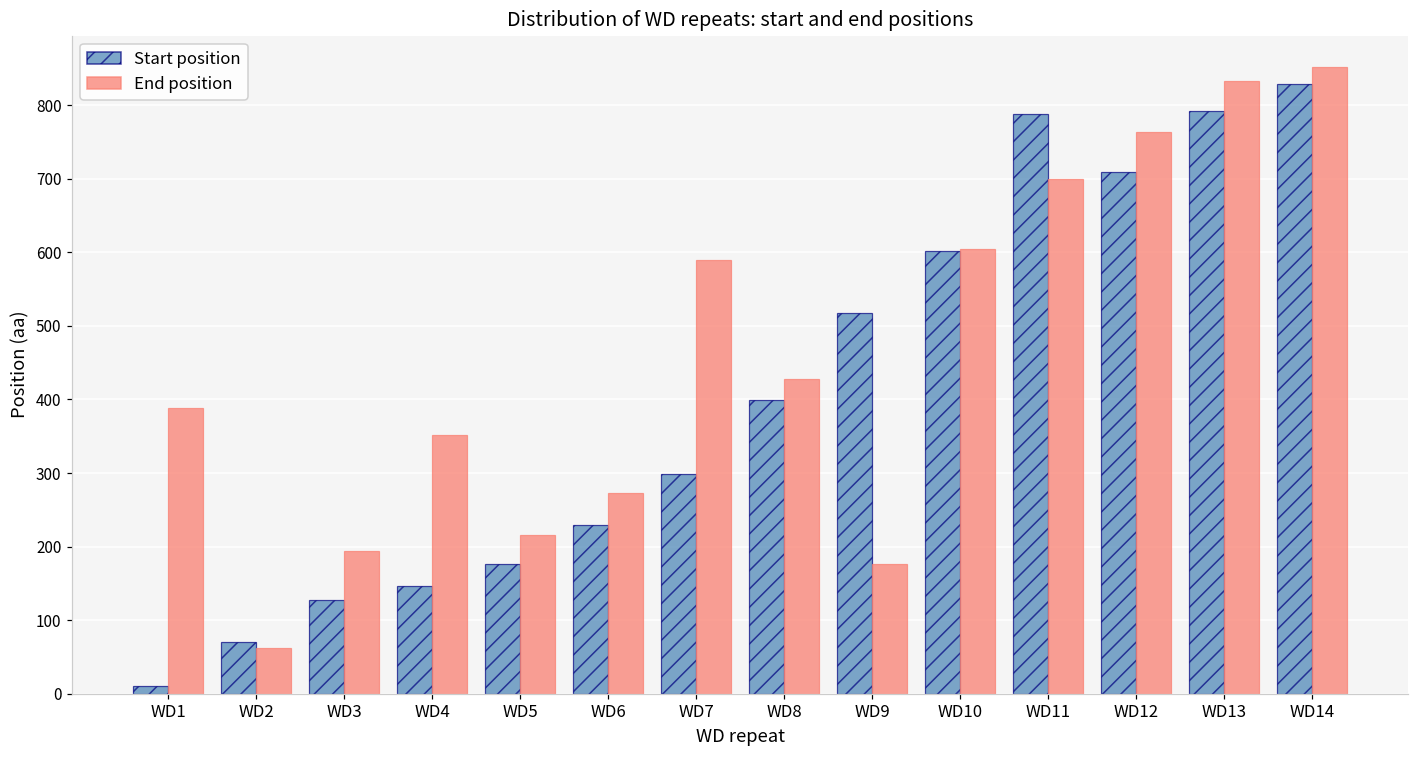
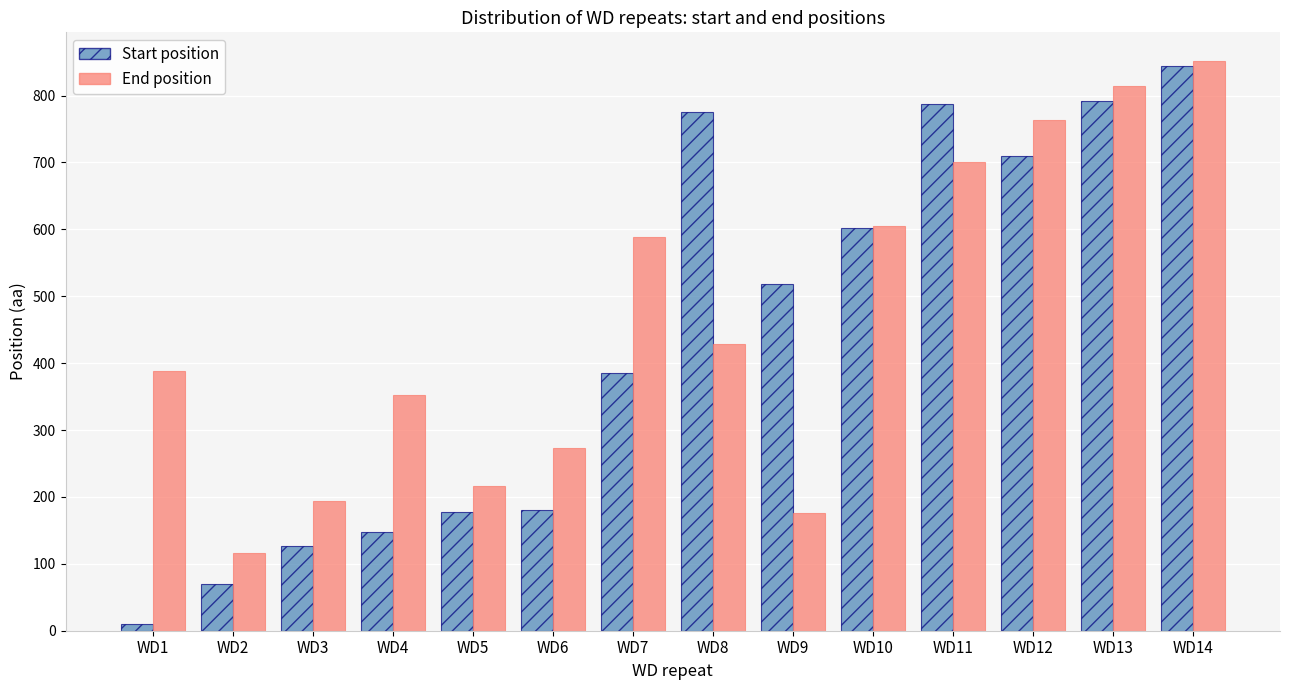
  {
    "Start position": {
      "WD1": 10,
      "WD2": 70,
      "WD3": 130,
      "WD4": 150,
      "WD5": 180,
-     "WD6": 230,
-     "WD7": 300,
-     "WD8": 400,
+     "WD6": 180,
+     "WD7": 390,
+     "WD8": 780,
      "WD9": 520,
      "WD10": 600,
      "WD11": 790,
      "WD12": 710,
      "WD13": 790,
-     "WD14": 830
+     "WD14": 840
    },
    "End position": {
      "WD1": 390,
-     "WD2": 60,
+     "WD2": 120,
      "WD3": 190,
      "WD4": 350,
      "WD5": 220,
      "WD6": 270,
      "WD7": 590,
      "WD8": 430,
      "WD9": 180,
      "WD10": 610,
      "WD11": 700,
      "WD12": 760,
-     "WD13": 830,
+     "WD13": 820,
      "WD14": 850
    }
  }
